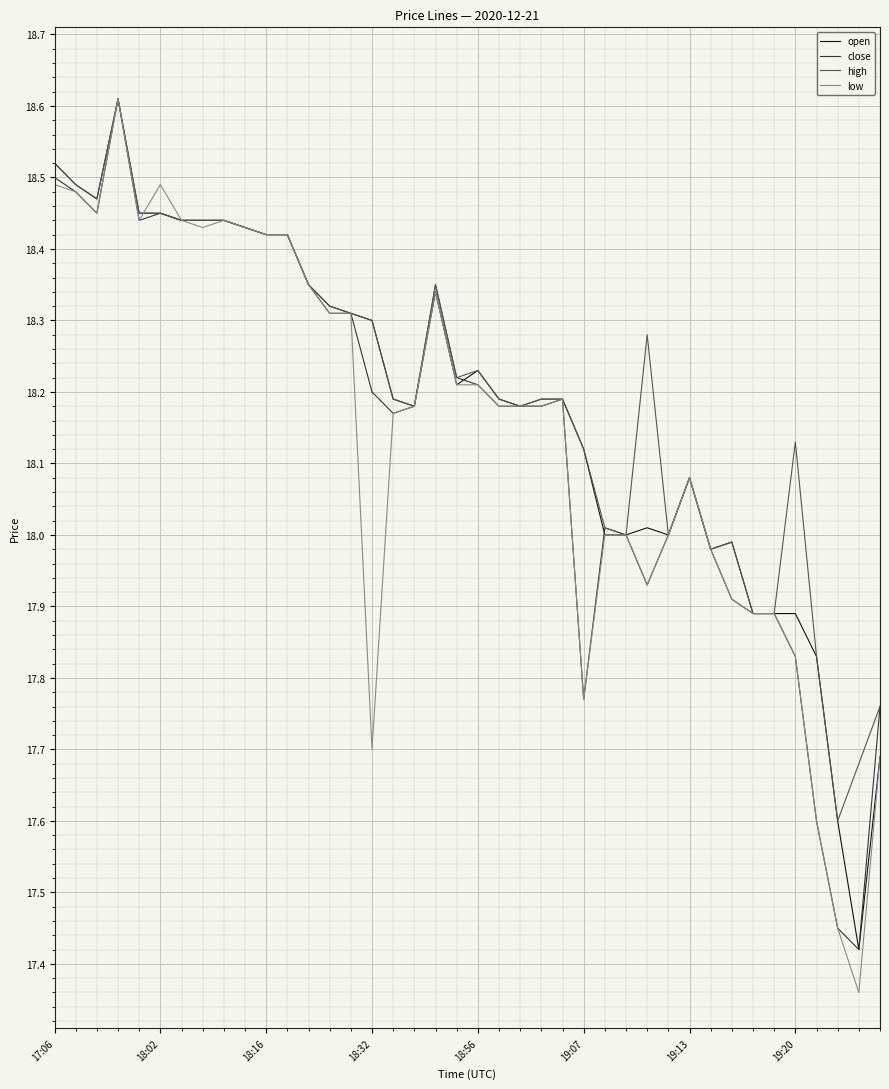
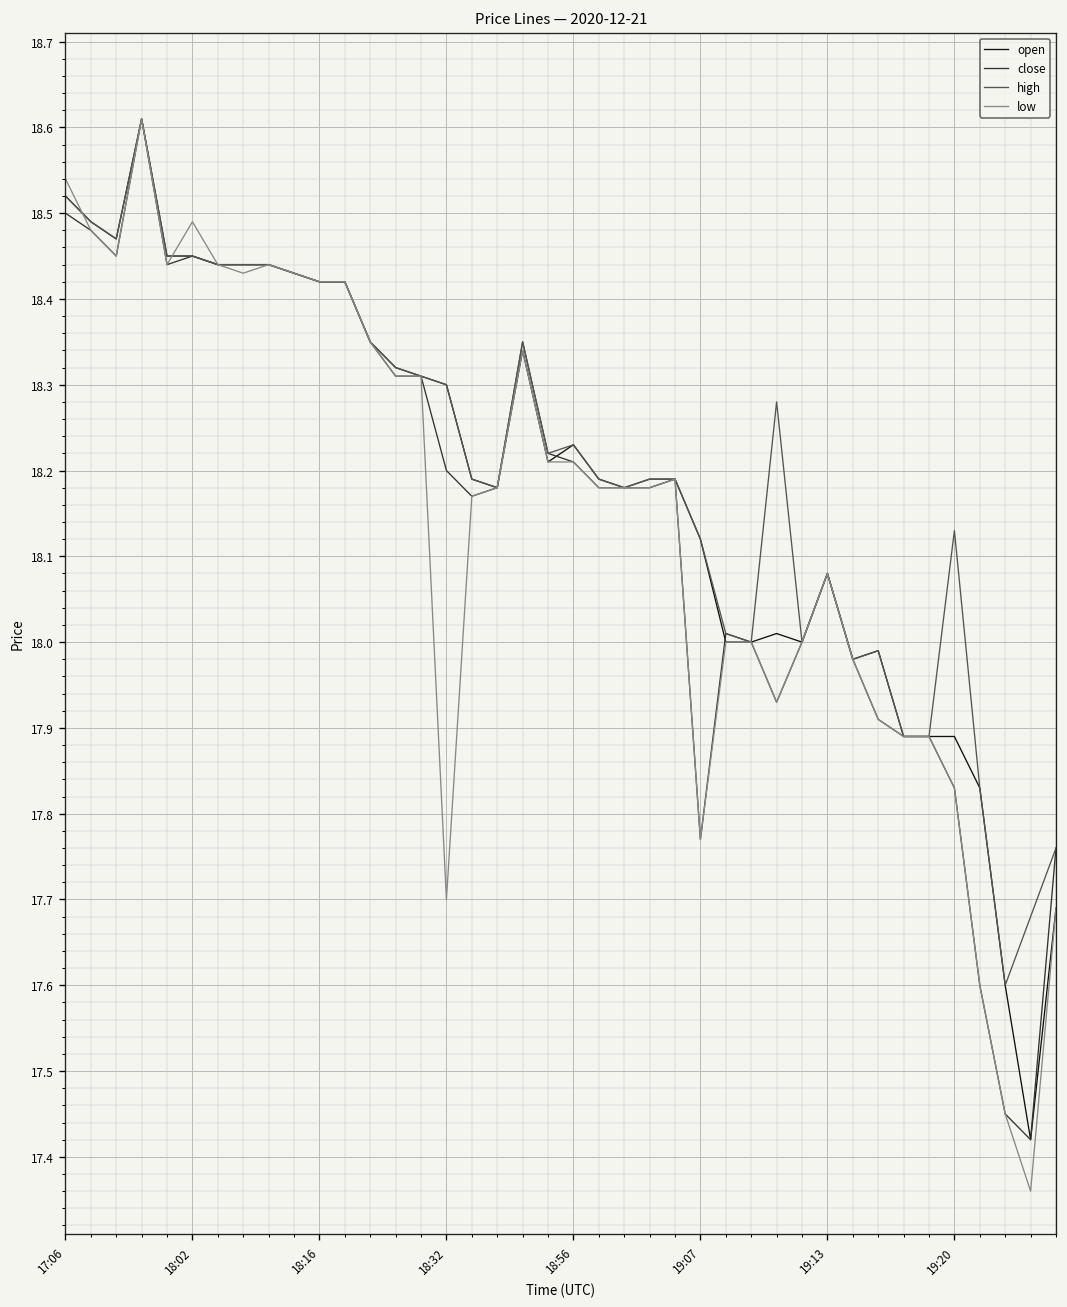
  {
    "low": {
-     "17:06": 18.49,
+     "17:06": 18.54,
      "18:02": 18.49,
      "18:32": 17.70
    }
  }
